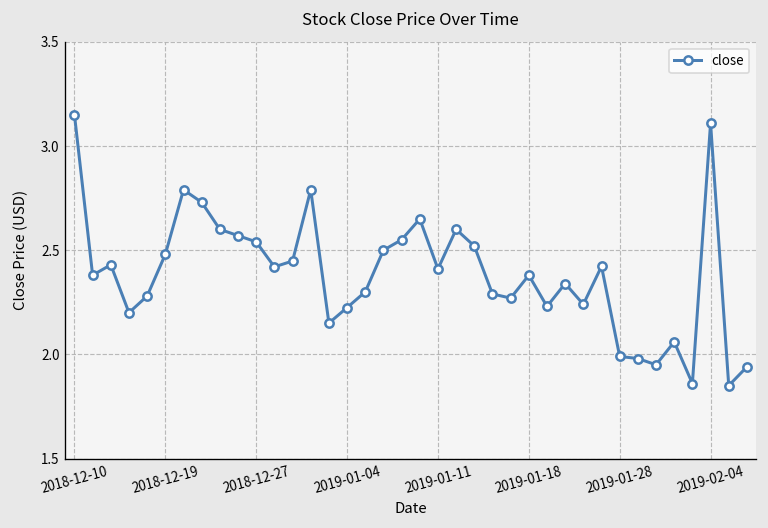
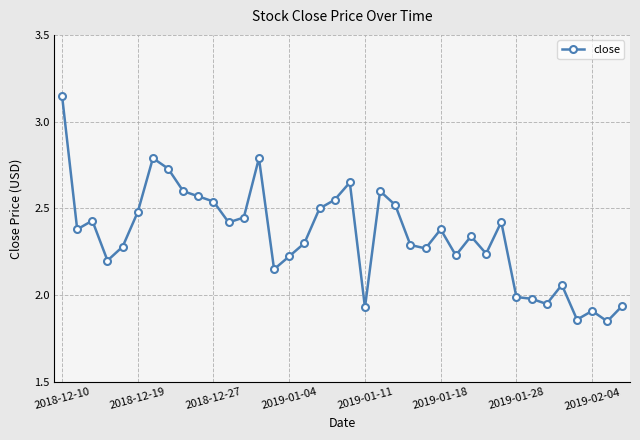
  {
    "2018-12-10": 3.15,
    "2018-12-19": 2.48,
    "2018-12-27": 2.54,
    "2019-01-04": 2.22,
-   "2019-01-11": 2.41,
+   "2019-01-11": 1.93,
    "2019-01-18": 2.38,
    "2019-01-28": 1.99,
-   "2019-02-04": 3.11
+   "2019-02-04": 1.91
  }
